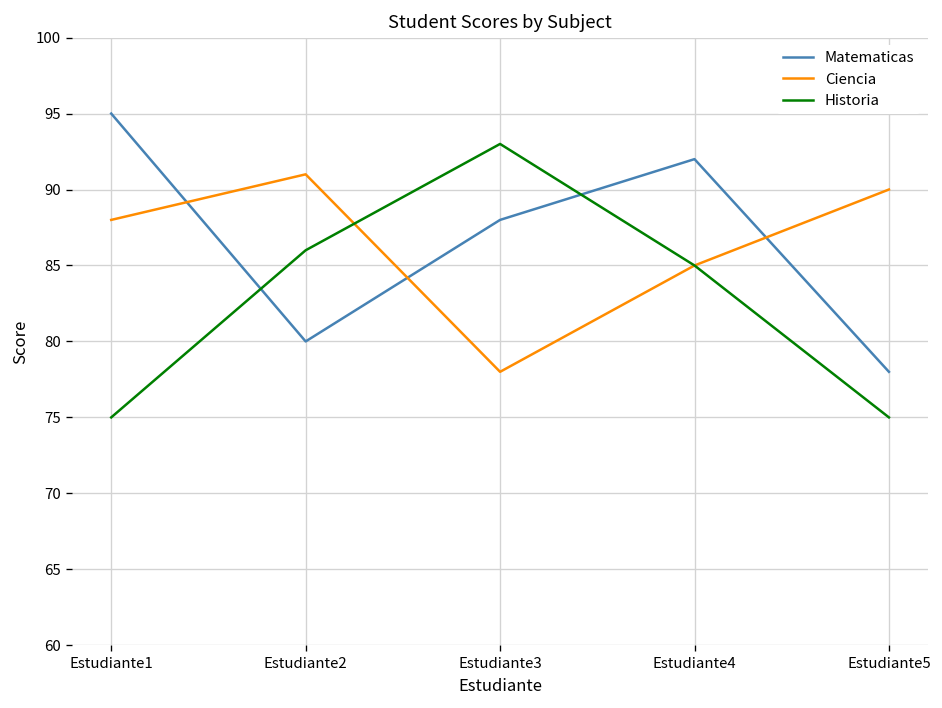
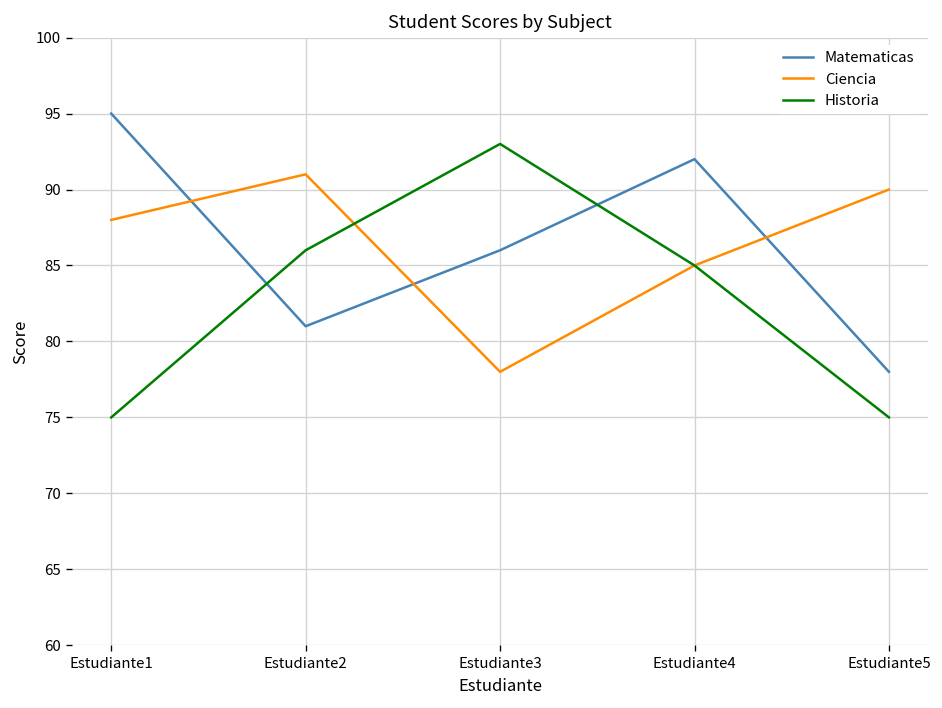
  {
    "Matematicas": {
      "Estudiante1": 95,
-     "Estudiante2": 80,
-     "Estudiante3": 88,
+     "Estudiante2": 81,
+     "Estudiante3": 86,
      "Estudiante4": 92,
      "Estudiante5": 78
    },
    "Ciencia": {
      "Estudiante1": 88,
      "Estudiante2": 91,
      "Estudiante3": 78,
      "Estudiante5": 90
    },
    "Historia": {
      "Estudiante1": 75,
      "Estudiante2": 86,
      "Estudiante3": 93,
      "Estudiante5": 75
    }
  }
